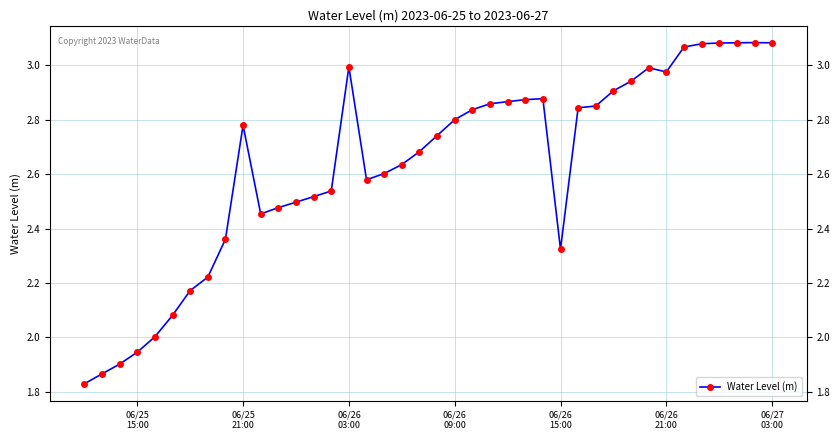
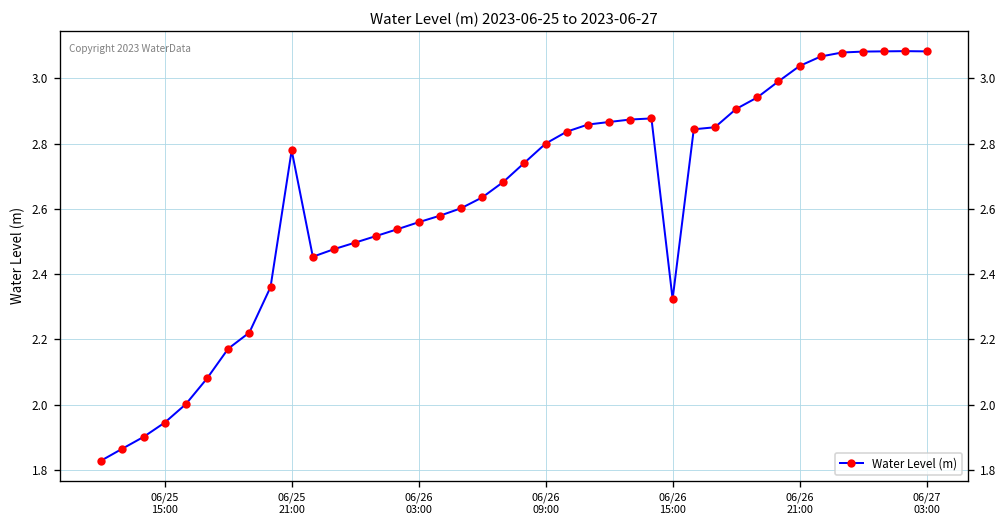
  {
    "06/25 15:00": 1.95,
    "06/25 21:00": 2.78,
-   "06/26 03:00": 2.99,
+   "06/26 03:00": 2.56,
    "06/26 09:00": 2.80,
    "06/26 15:00": 2.32,
-   "06/26 21:00": 2.98,
+   "06/26 21:00": 3.04,
    "06/27 03:00": 3.08
  }
